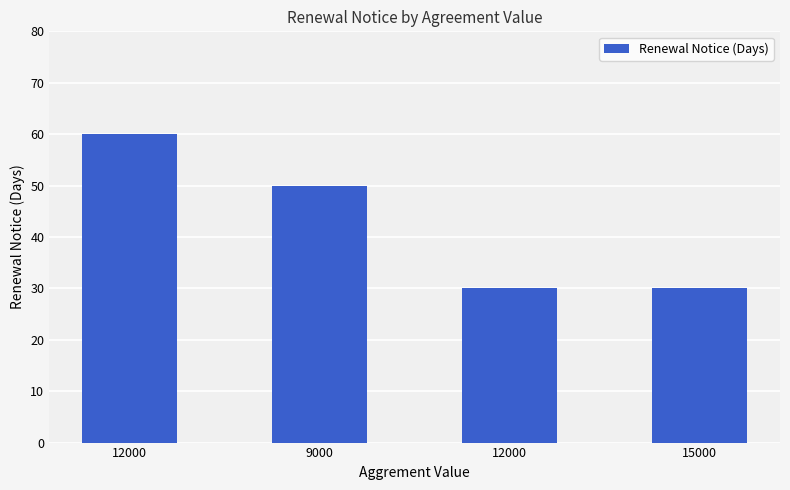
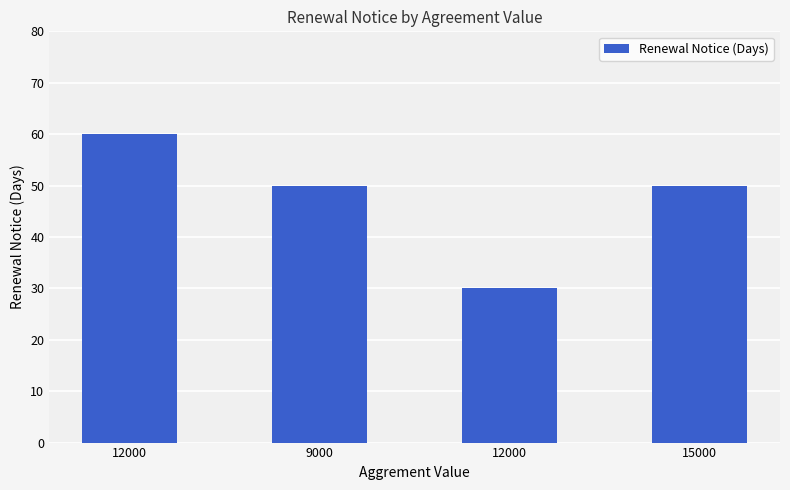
  {
    "9000": 50,
-   "15000": 30
+   "15000": 50
  }
